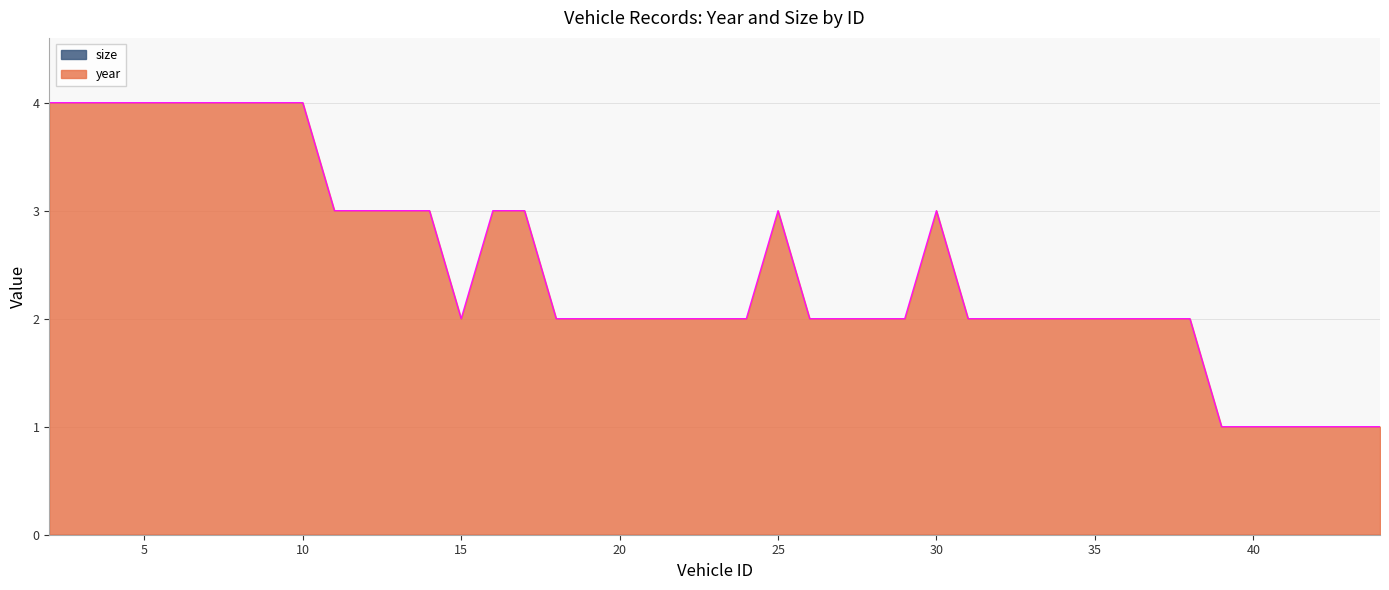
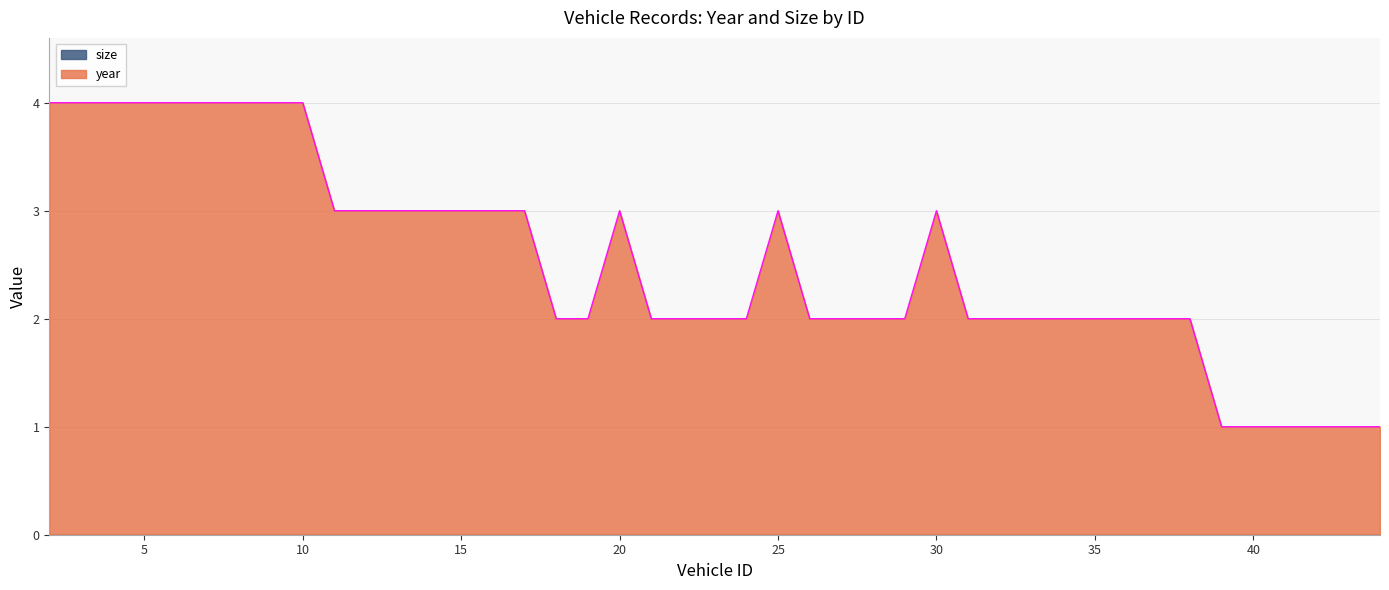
  {
    "size": {
      "10": 0.00,
      "15": 0.00,
      "20": 0.00,
      "25": 0.00,
      "30": 0.00,
      "35": 0.00,
      "40": 0.00
    },
    "year": {
      "10": 4.00,
-     "15": 2.00,
-     "20": 2.00,
+     "15": 3.00,
+     "20": 3.00,
      "25": 3.00,
      "30": 3.00,
      "35": 2.00,
      "40": 1.00
    }
  }
